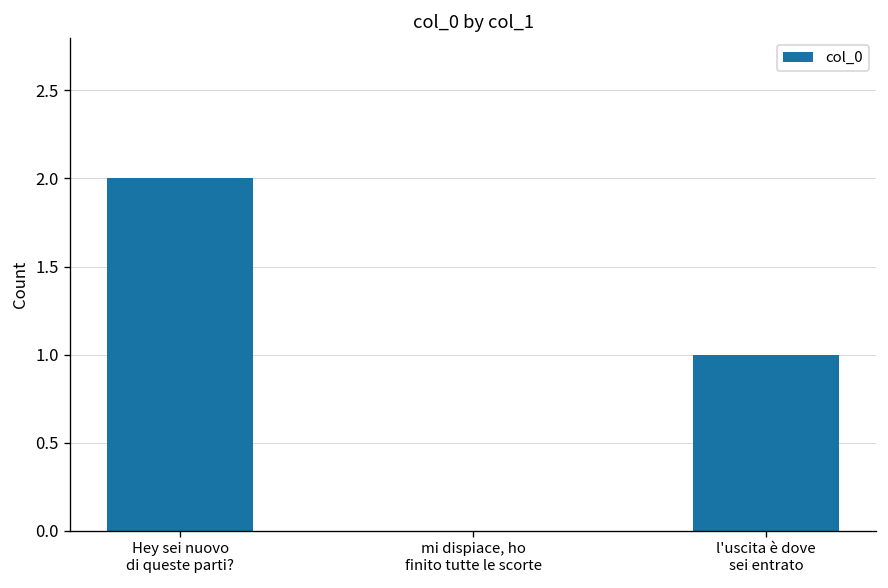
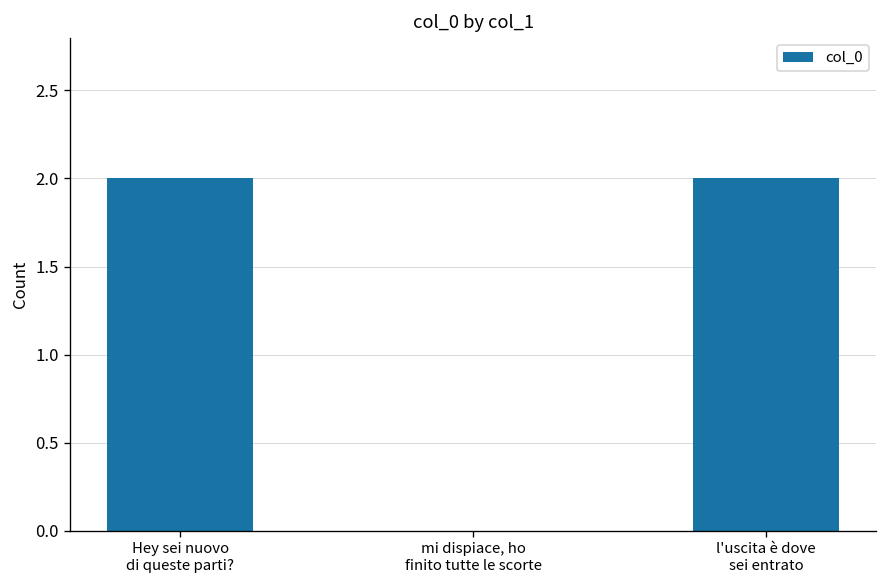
  {
    "Hey sei nuovo di queste parti?": 2,
    "mi dispiace, ho finito tutte le scorte": 0,
-   "l'uscita è dove sei entrato": 1
+   "l'uscita è dove sei entrato": 2
  }
